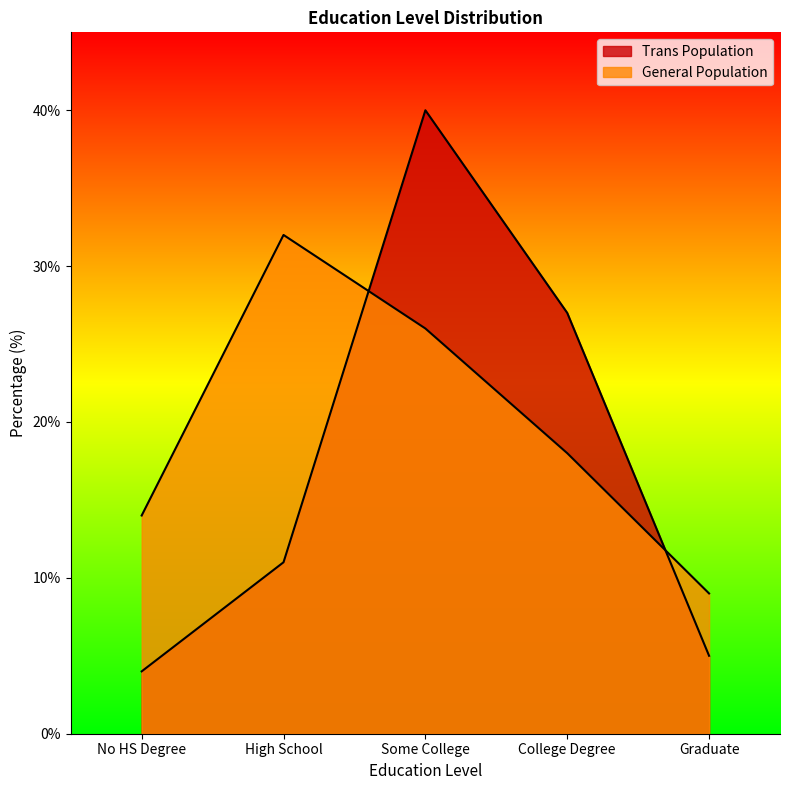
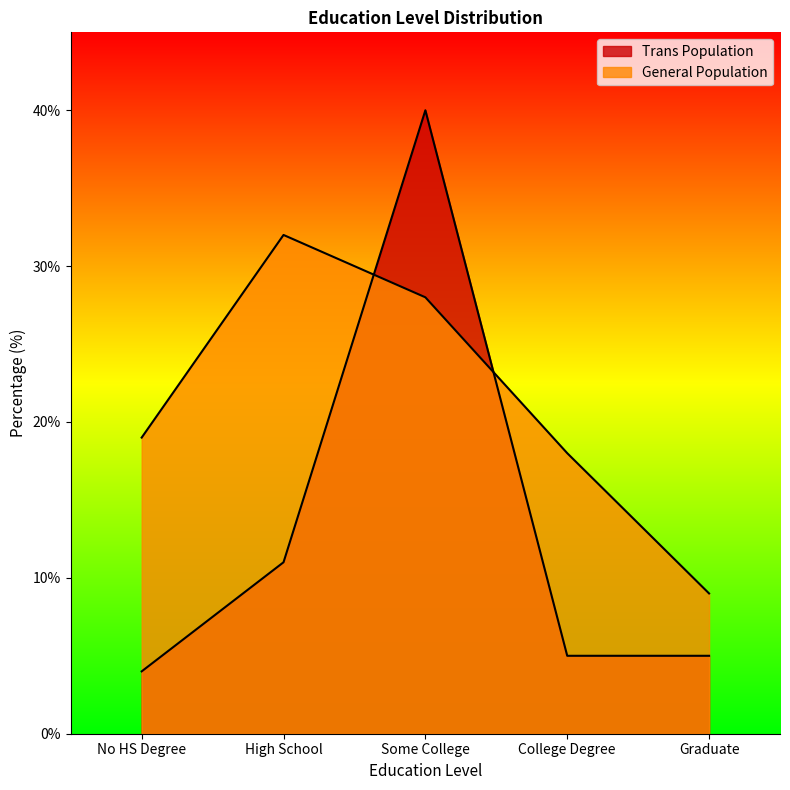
  {
    "Trans Population": {
      "No HS Degree": "4%",
      "High School": "11%",
      "Some College": "40%",
-     "College Degree": "27%",
+     "College Degree": "5%",
      "Graduate": "5%"
    },
    "General Population": {
-     "No HS Degree": "14%",
+     "No HS Degree": "19%",
      "High School": "32%",
-     "Some College": "26%",
+     "Some College": "28%",
      "College Degree": "18%",
      "Graduate": "9%"
    }
  }
